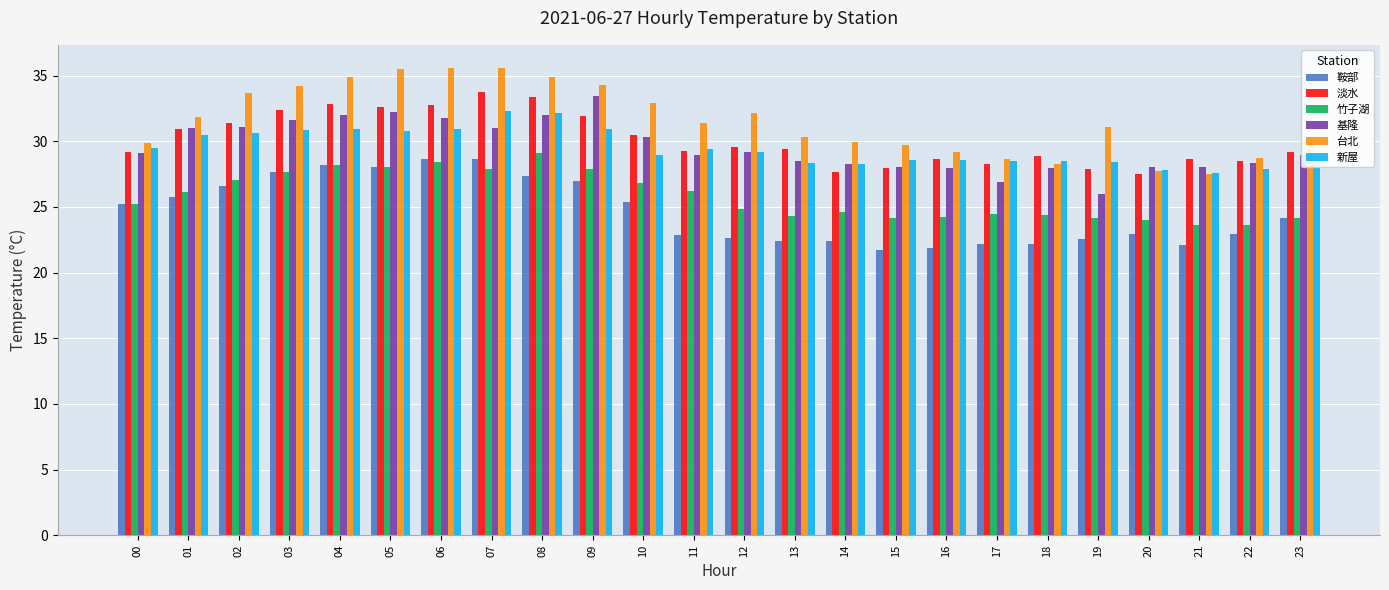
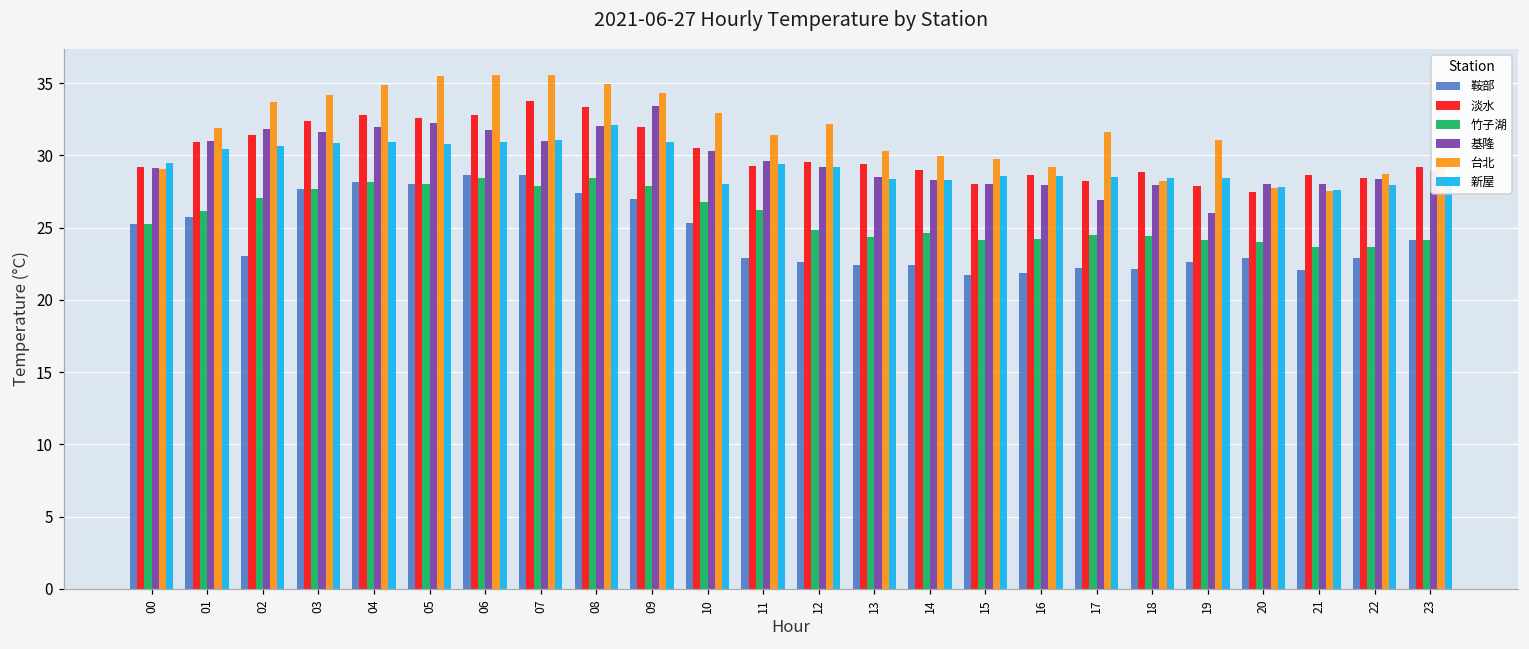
  {
    "鞍部": {
      "00": 25.2,
      "01": 25.7,
-     "02": 26.6,
+     "02": 23.0,
      "03": 27.7,
      "04": 28.2,
      "05": 28.0,
      "06": 28.6,
      "07": 28.7,
      "08": 27.4,
      "09": 27.0,
      "10": 25.4,
      "11": 22.9,
      "12": 22.6,
      "13": 22.4,
      "14": 22.4,
      "15": 21.7,
      "16": 21.9,
      "17": 22.2,
      "18": 22.2,
      "19": 22.6,
      "20": 22.9,
      "21": 22.1,
      "22": 22.9,
      "23": 24.2
    },
    "淡水": {
      "00": 29.2,
      "01": 30.9,
      "02": 31.4,
      "03": 32.4,
      "04": 32.8,
      "05": 32.6,
      "06": 32.8,
      "07": 33.7,
      "08": 33.4,
      "09": 32.0,
      "10": 30.5,
      "11": 29.3,
      "12": 29.6,
      "13": 29.4,
-     "14": 27.7,
+     "14": 29.0,
      "15": 28.0,
      "16": 28.7,
      "17": 28.3,
      "18": 28.9,
      "19": 27.9,
      "20": 27.5,
      "21": 28.7,
      "22": 28.5,
      "23": 29.2
    },
    "竹子湖": {
      "00": 25.2,
      "01": 26.2,
      "02": 27.1,
      "03": 27.7,
      "04": 28.2,
      "05": 28.0,
      "06": 28.4,
      "07": 27.9,
-     "08": 29.1,
+     "08": 28.5,
      "09": 27.9,
      "10": 26.8,
      "11": 26.2,
      "12": 24.9,
      "13": 24.3,
      "14": 24.6,
      "15": 24.1,
      "16": 24.2,
      "17": 24.5,
      "18": 24.4,
      "19": 24.2,
      "20": 24.0,
      "21": 23.7,
      "22": 23.7,
      "23": 24.2
    },
    "基隆": {
      "00": 29.1,
      "01": 31.0,
-     "02": 31.1,
+     "02": 31.8,
      "03": 31.6,
      "04": 32.0,
      "05": 32.3,
      "06": 31.8,
      "07": 31.0,
      "08": 32.0,
      "09": 33.4,
      "10": 30.3,
-     "11": 28.9,
+     "11": 29.6,
      "12": 29.2,
      "13": 28.5,
      "14": 28.3,
      "15": 28.0,
      "16": 28.0,
      "17": 26.9,
      "18": 28.0,
      "19": 26.0,
      "20": 28.0,
      "21": 28.1,
      "22": 28.4
    },
    "台北": {
-     "00": 29.9,
+     "00": 29.0,
      "01": 31.9,
      "02": 33.7,
      "03": 34.2,
      "04": 34.9,
      "05": 35.5,
      "06": 35.6,
      "07": 35.6,
      "08": 34.9,
      "09": 34.3,
      "10": 32.9,
      "11": 31.4,
      "12": 32.2,
      "13": 30.3,
      "14": 30.0,
      "15": 29.7,
      "16": 29.2,
-     "17": 28.7,
+     "17": 31.6,
      "18": 28.3,
      "19": 31.1,
      "20": 27.7,
      "21": 27.5,
      "22": 28.7
    },
    "新屋": {
      "00": 29.5,
      "01": 30.5,
      "02": 30.6,
      "03": 30.9,
      "04": 30.9,
      "05": 30.8,
      "06": 31.0,
-     "07": 32.3,
+     "07": 31.1,
      "08": 32.1,
      "09": 30.9,
-     "10": 28.9,
+     "10": 28.0,
      "11": 29.4,
      "12": 29.2,
      "13": 28.4,
      "14": 28.3,
      "15": 28.6,
      "16": 28.6,
      "17": 28.5,
      "18": 28.5,
      "19": 28.5,
      "20": 27.8,
      "21": 27.6,
      "22": 27.9
    }
  }
